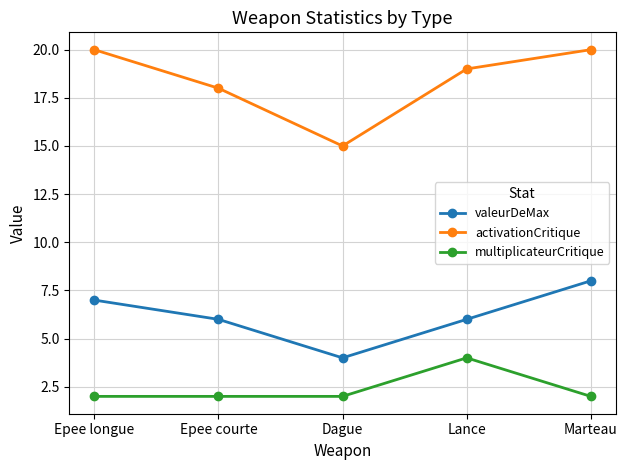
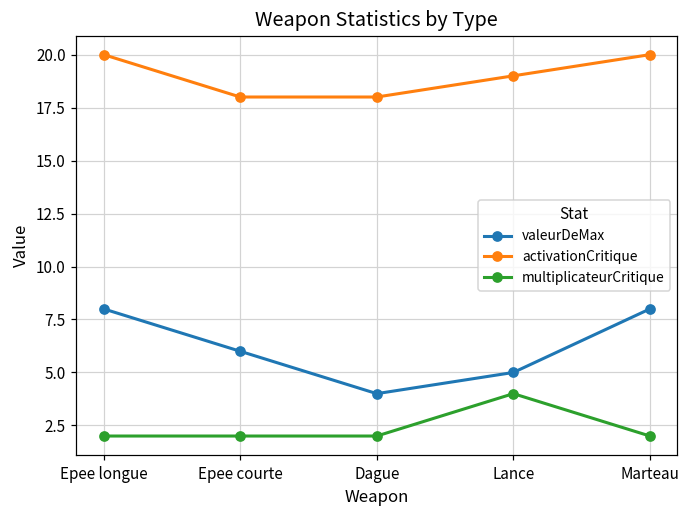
  {
    "valeurDeMax": {
-     "Epee longue": 7,
+     "Epee longue": 8,
      "Epee courte": 6,
      "Dague": 4,
-     "Lance": 6,
+     "Lance": 5,
      "Marteau": 8
    },
    "activationCritique": {
      "Epee longue": 20,
      "Epee courte": 18,
-     "Dague": 15,
+     "Dague": 18,
      "Lance": 19,
      "Marteau": 20
    },
    "multiplicateurCritique": {
      "Epee longue": 2,
      "Epee courte": 2,
      "Dague": 2,
      "Lance": 4,
      "Marteau": 2
    }
  }
